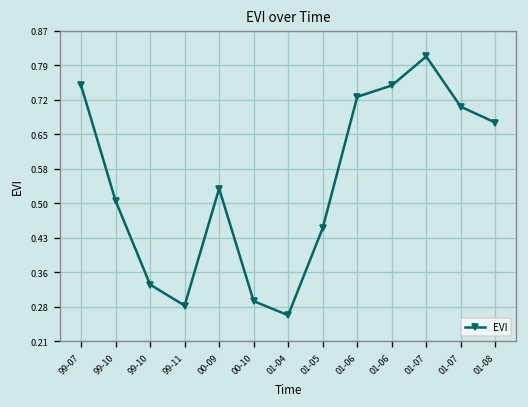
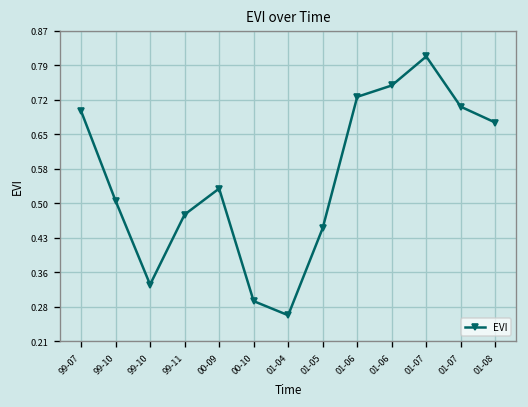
  {
-   "99-07": 0.75,
-   "99-11": 0.29,
+   "99-07": 0.70,
+   "99-11": 0.48,
    "00-09": 0.53,
    "00-10": 0.30,
    "01-04": 0.27,
    "01-05": 0.45,
    "01-08": 0.67
  }
